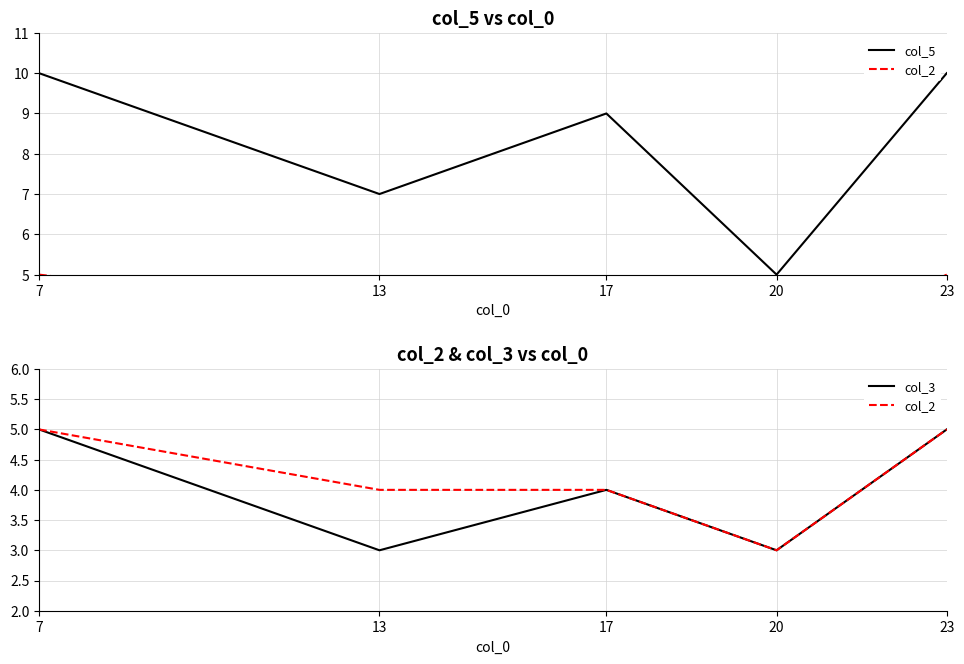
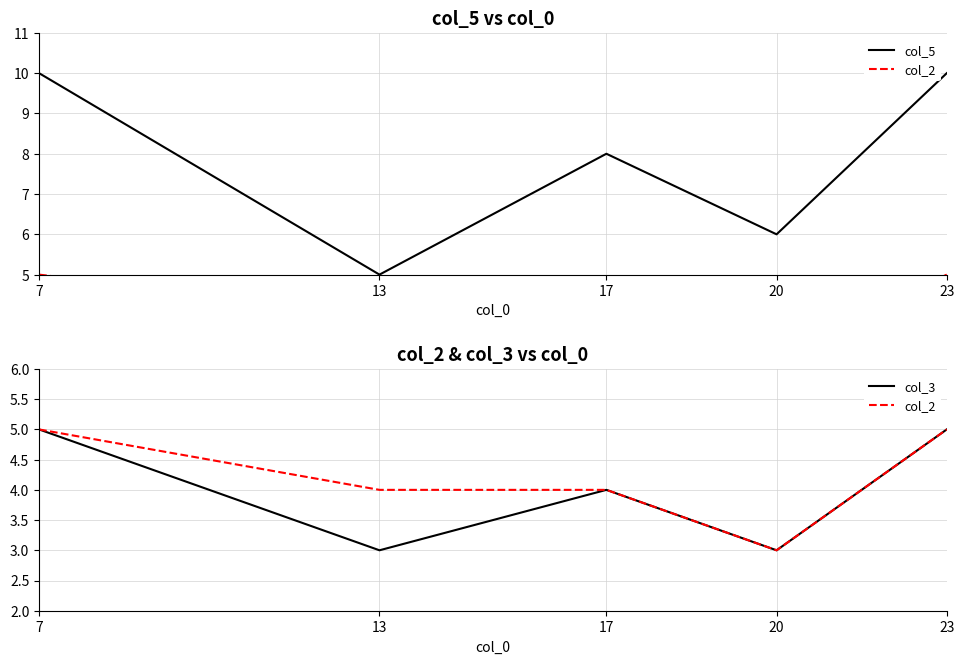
  {
    "col_5 vs col_0": {
      "col_5": {
        "7": 10,
-       "13": 7,
-       "17": 9,
-       "20": 5,
+       "13": 5,
+       "17": 8,
+       "20": 6,
        "23": 10
      },
      "col_2": {
        "7": 5,
        "23": 5
      }
    },
    "col_2 & col_3 vs col_0": {
      "col_3": {
        "13": 3.0
      },
      "col_2": {
        "13": 4.0
      }
    }
  }
